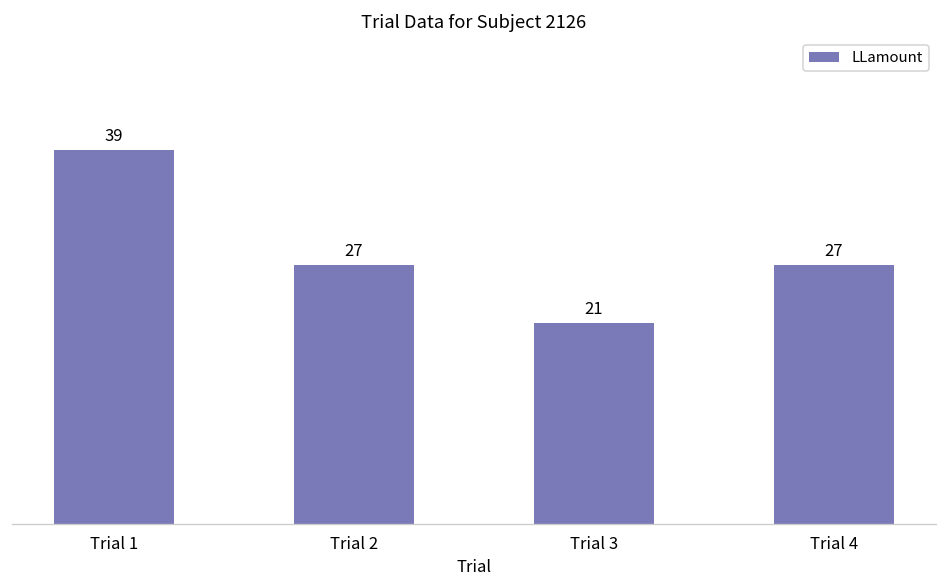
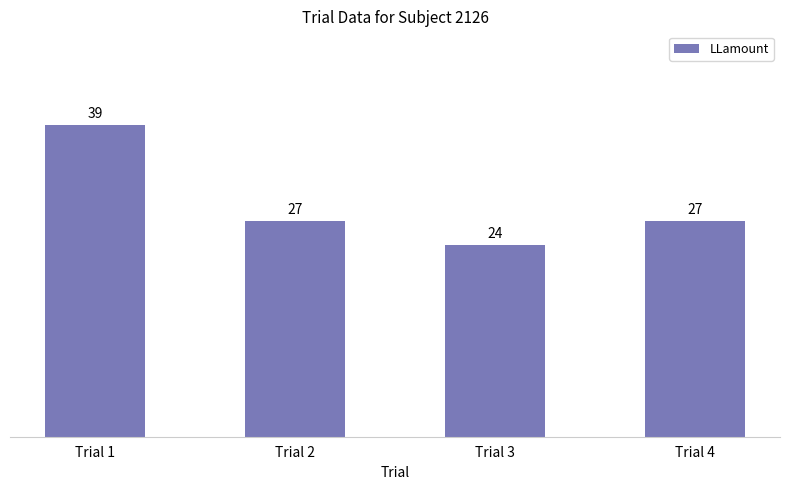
  {
    "Trial 1": 39,
    "Trial 2": 27,
-   "Trial 3": 21,
+   "Trial 3": 24,
    "Trial 4": 27
  }
